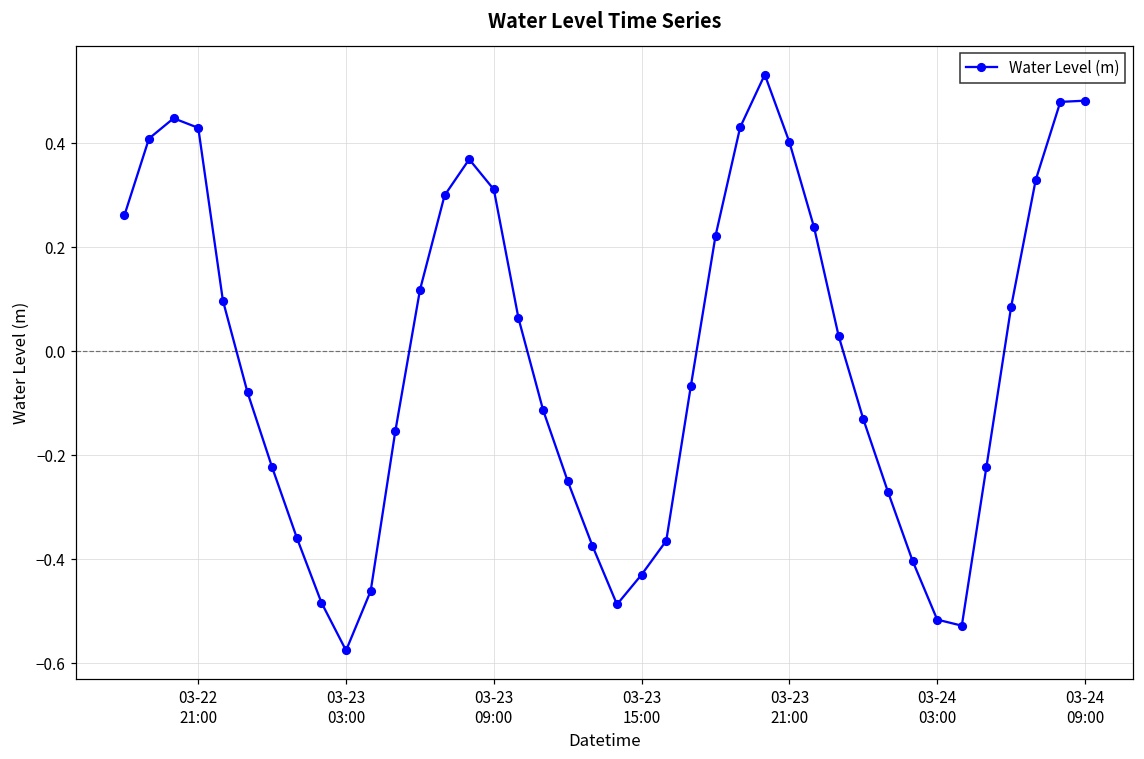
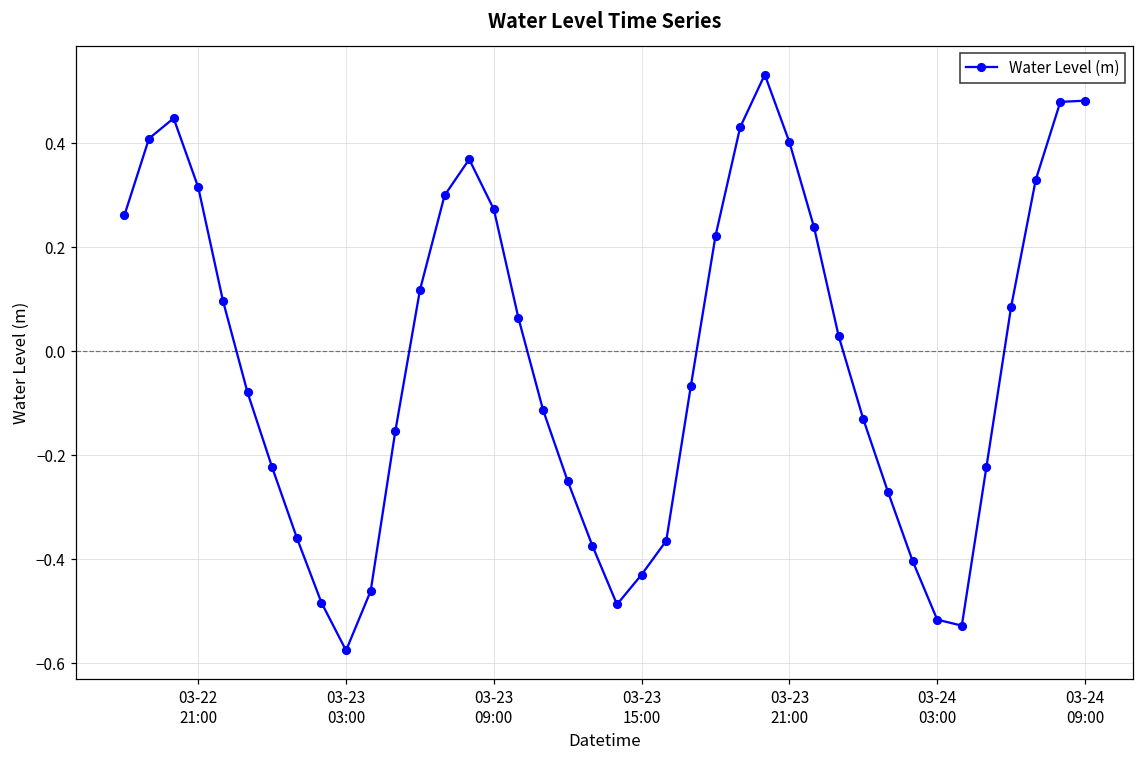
  {
-   "03-22 21:00": 0.43,
+   "03-22 21:00": 0.32,
    "03-23 03:00": -0.58,
-   "03-23 09:00": 0.31,
+   "03-23 09:00": 0.27,
    "03-23 15:00": -0.43,
    "03-23 21:00": 0.40,
    "03-24 03:00": -0.52,
    "03-24 09:00": 0.48
  }
